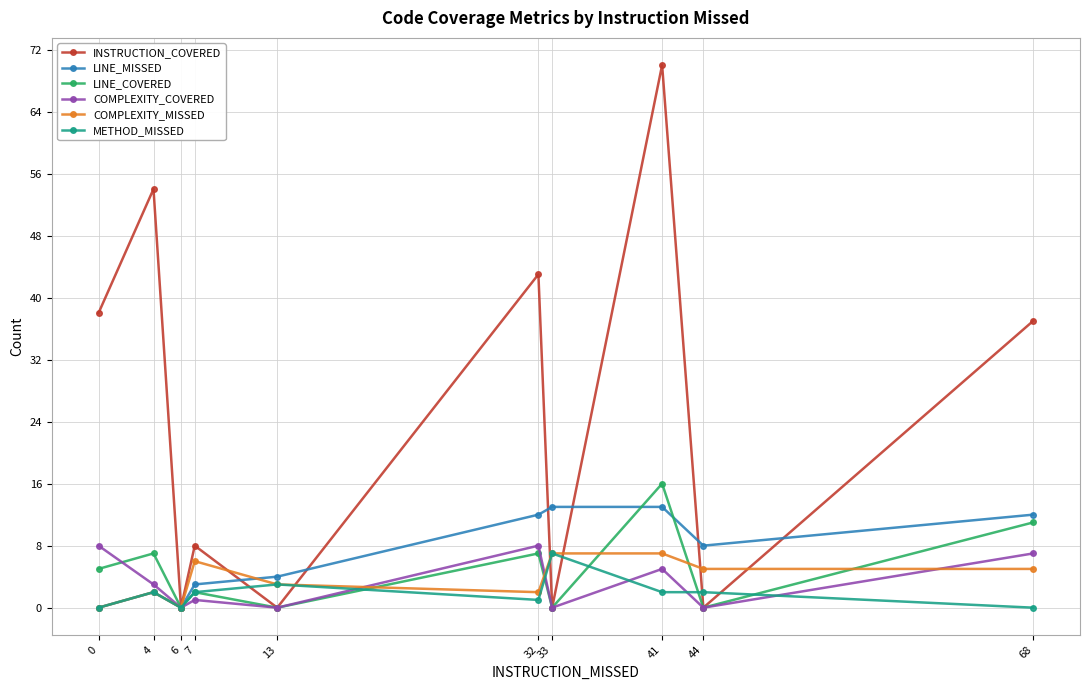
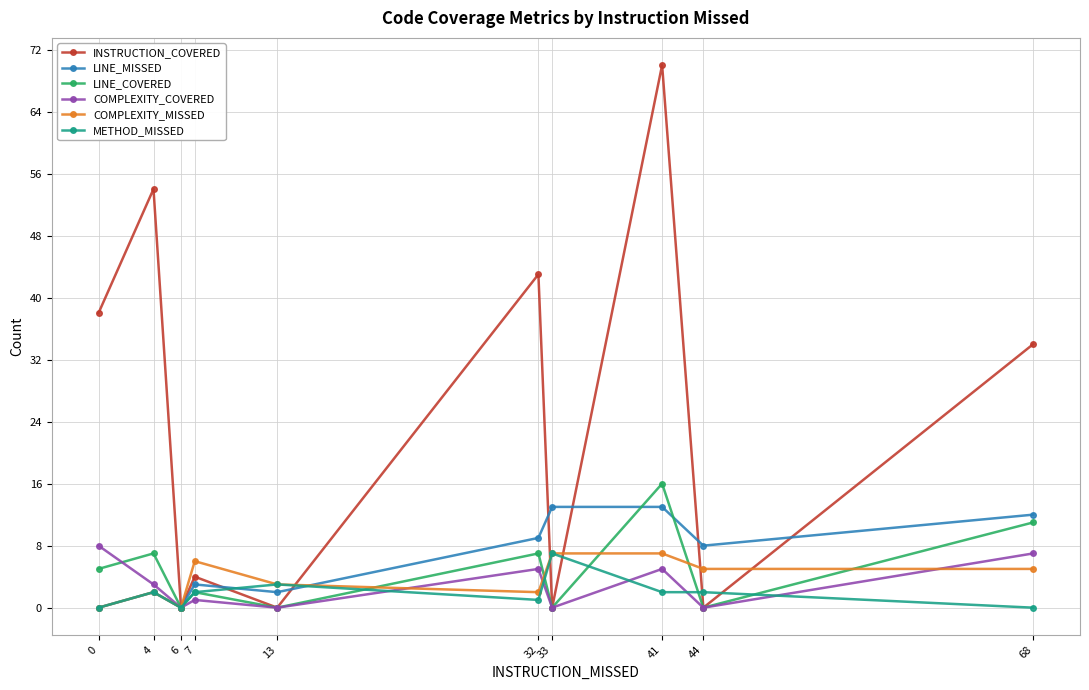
  {
    "INSTRUCTION_COVERED": {
      "0": 38,
      "4": 54,
-     "7": 8,
+     "7": 4,
      "32": 43,
      "41": 70,
-     "68": 37
+     "68": 34
    },
    "LINE_MISSED": {
      "7": 3,
-     "13": 4,
-     "32": 12,
+     "13": 2,
+     "32": 9,
      "33": 13,
      "41": 13,
      "44": 8,
      "68": 12
    },
    "COMPLEXITY_COVERED": {
      "0": 8,
      "4": 3,
      "7": 1,
-     "32": 8,
+     "32": 5,
      "41": 5,
      "68": 7
    },
    "COMPLEXITY_MISSED": {
      "7": 6,
      "32": 2,
      "41": 7,
      "44": 5,
      "68": 5
    }
  }
